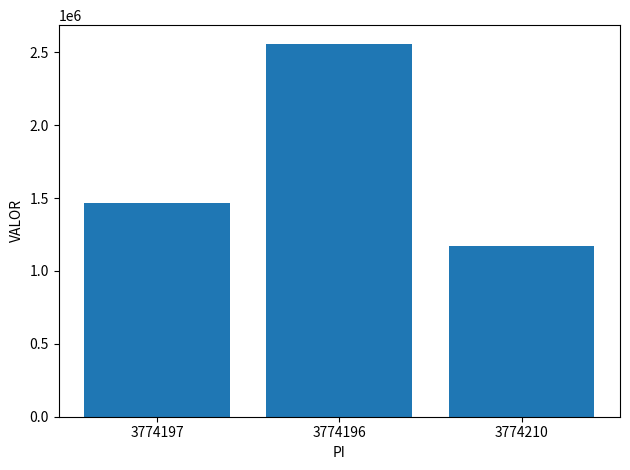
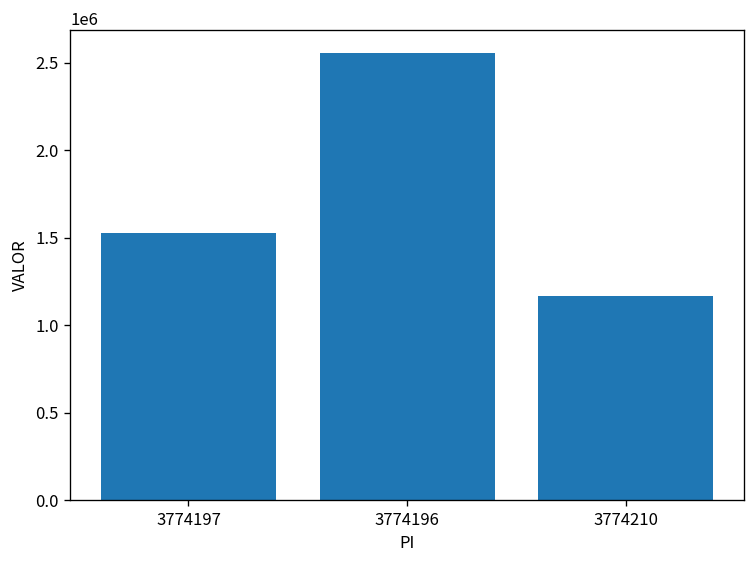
  {
-   "3774197": 1470000,
+   "3774197": 1530000,
    "3774196": 2560000,
    "3774210": 1170000
  }
